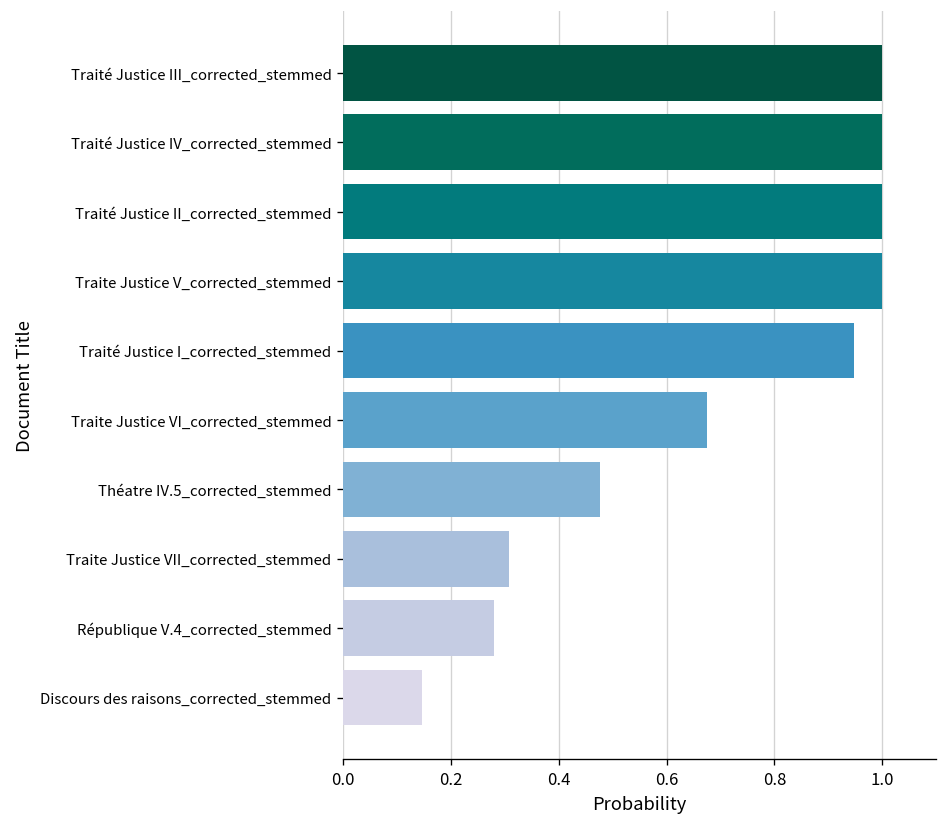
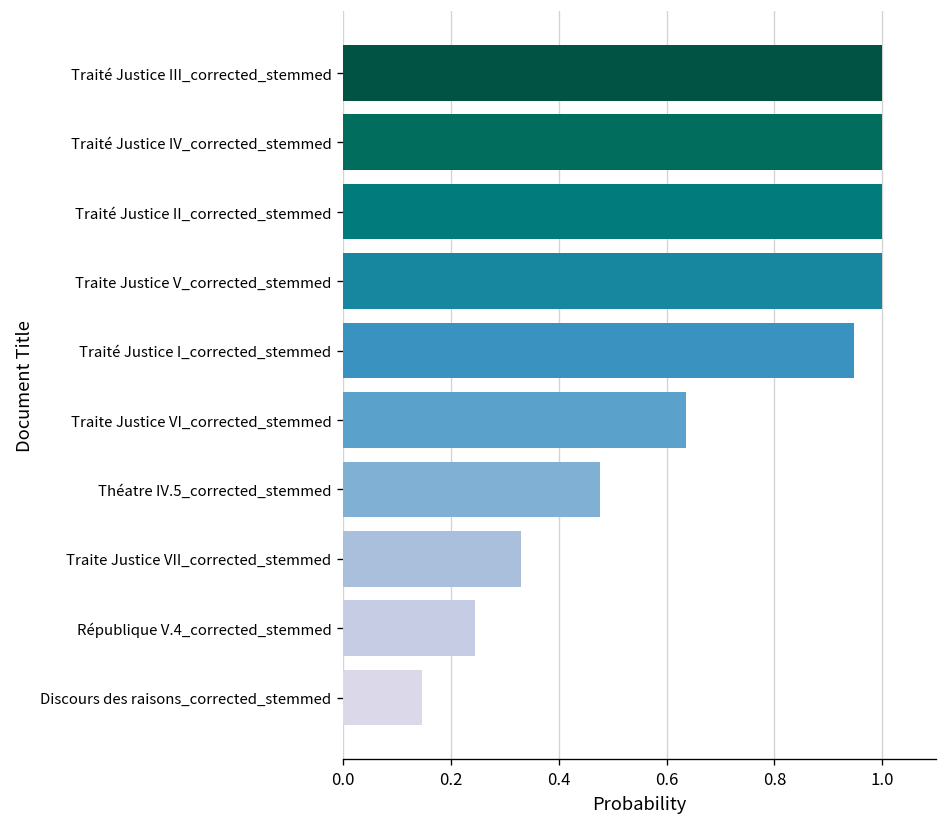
  {
    "Traité Justice III_corrected_stemmed": 1.00,
    "Traité Justice IV_corrected_stemmed": 1.00,
    "Traité Justice II_corrected_stemmed": 1.00,
    "Traite Justice V_corrected_stemmed": 1.00,
    "Traité Justice I_corrected_stemmed": 0.95,
-   "Traite Justice VI_corrected_stemmed": 0.67,
+   "Traite Justice VI_corrected_stemmed": 0.64,
    "Théatre IV.5_corrected_stemmed": 0.48,
-   "Traite Justice VII_corrected_stemmed": 0.31,
-   "République V.4_corrected_stemmed": 0.28,
+   "Traite Justice VII_corrected_stemmed": 0.33,
+   "République V.4_corrected_stemmed": 0.24,
    "Discours des raisons_corrected_stemmed": 0.15
  }
